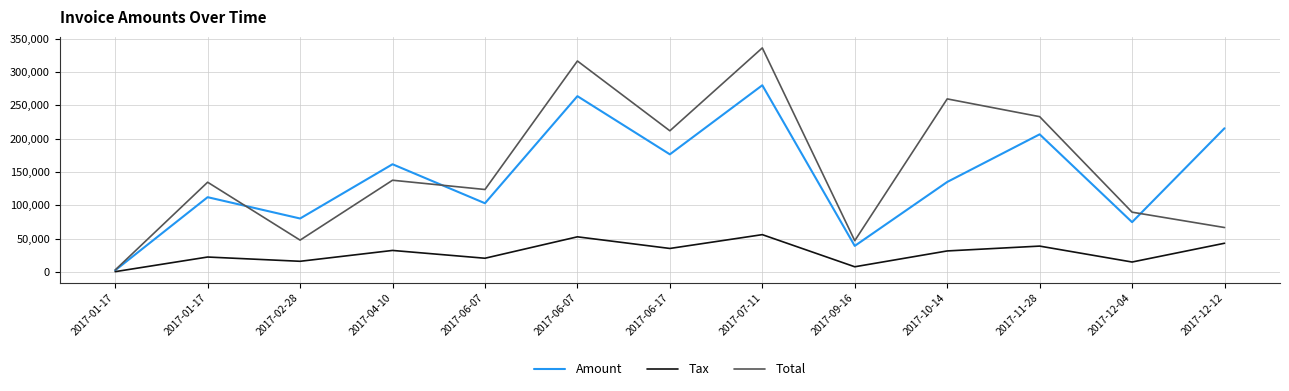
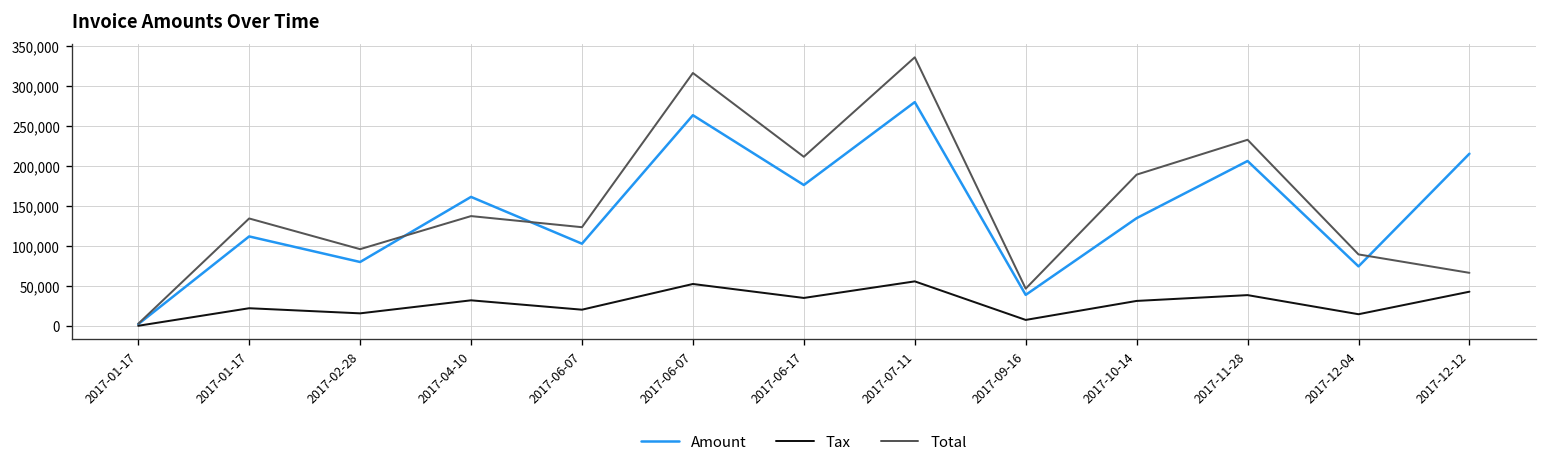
  {
    "Amount": {
      "2017-02-28": "80,000",
      "2017-04-10": "160,000",
      "2017-06-17": "180,000",
      "2017-07-11": "280,000",
      "2017-09-16": "40,000",
      "2017-10-14": "130,000",
      "2017-11-28": "210,000",
      "2017-12-04": "70,000",
      "2017-12-12": "220,000"
    },
    "Tax": {
      "2017-02-28": "20,000",
      "2017-04-10": "30,000",
      "2017-06-17": "40,000",
      "2017-07-11": "60,000",
      "2017-09-16": "10,000",
      "2017-10-14": "30,000",
      "2017-11-28": "40,000",
      "2017-12-04": "10,000",
      "2017-12-12": "40,000"
    },
    "Total": {
-     "2017-02-28": "50,000",
+     "2017-02-28": "100,000",
      "2017-04-10": "140,000",
      "2017-06-17": "210,000",
      "2017-07-11": "340,000",
      "2017-09-16": "50,000",
-     "2017-10-14": "260,000",
+     "2017-10-14": "190,000",
      "2017-11-28": "230,000",
      "2017-12-04": "90,000",
      "2017-12-12": "70,000"
    }
  }
